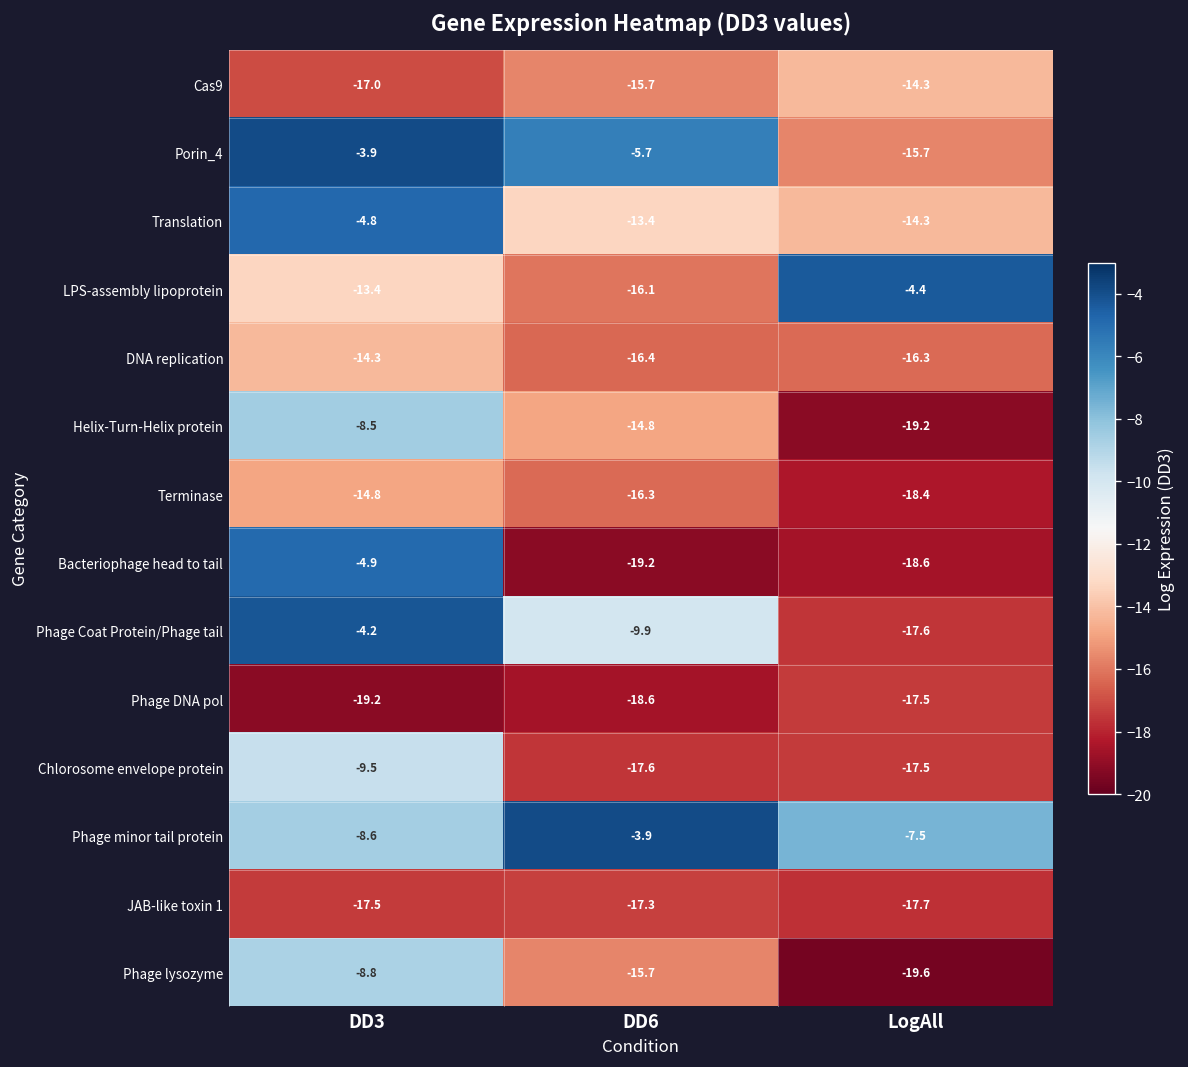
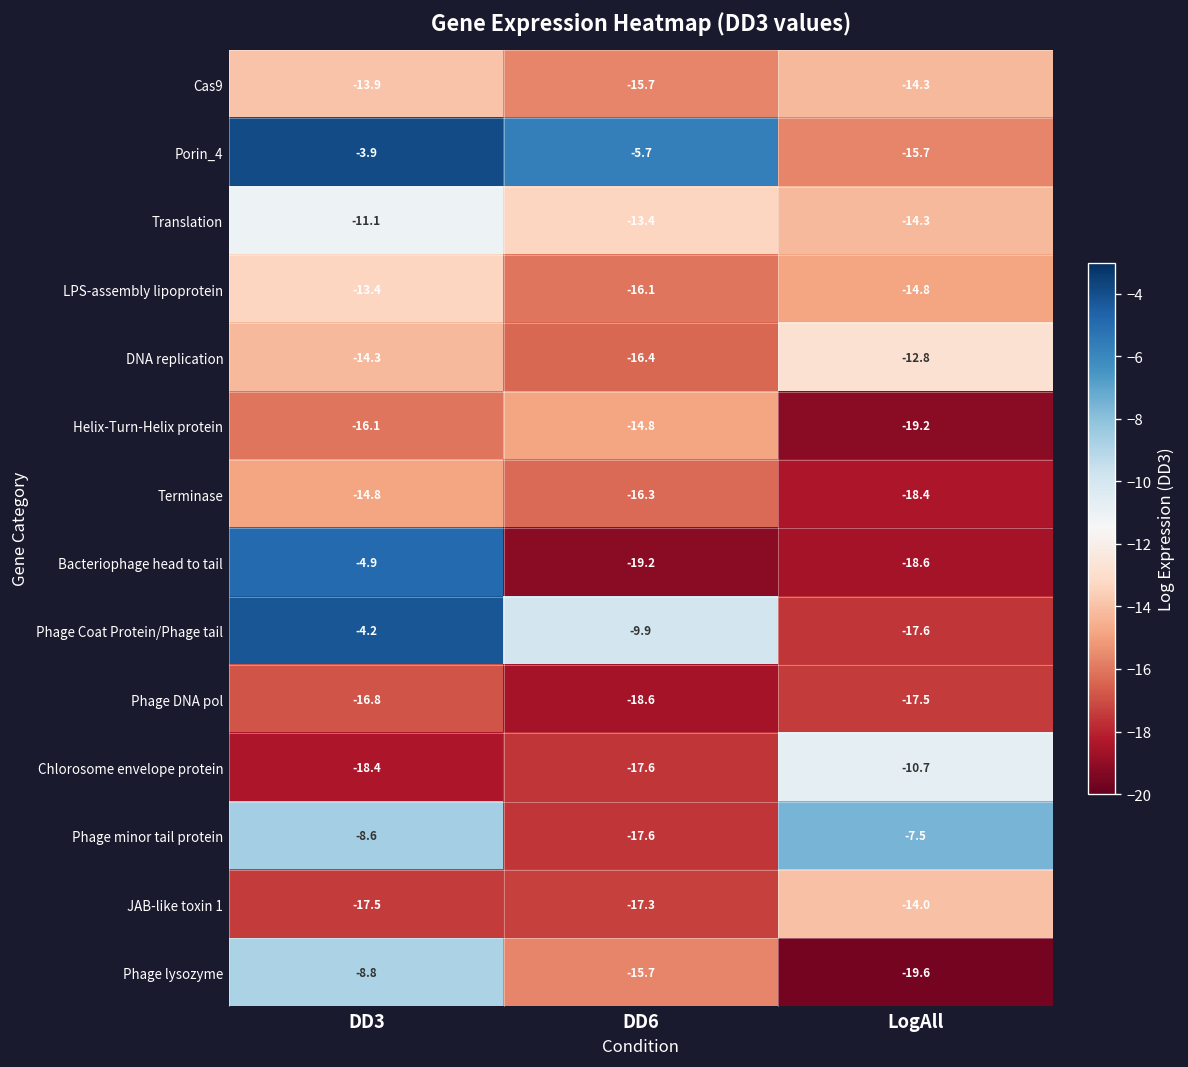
  {
    "Cas9": {
-     "DD3": -17.0,
+     "DD3": -13.9,
      "DD6": -15.7,
      "LogAll": -14.3
    },
    "Porin_4": {
      "DD3": -3.9,
      "DD6": -5.7,
      "LogAll": -15.7
    },
    "Translation": {
-     "DD3": -4.8,
+     "DD3": -11.1,
      "DD6": -13.4,
      "LogAll": -14.3
    },
    "LPS-assembly lipoprotein": {
      "DD3": -13.4,
      "DD6": -16.1,
-     "LogAll": -4.4
+     "LogAll": -14.8
    },
    "DNA replication": {
      "DD3": -14.3,
      "DD6": -16.4,
-     "LogAll": -16.3
+     "LogAll": -12.8
    },
    "Helix-Turn-Helix protein": {
-     "DD3": -8.5,
+     "DD3": -16.1,
      "DD6": -14.8,
      "LogAll": -19.2
    },
    "Terminase": {
      "DD3": -14.8,
      "DD6": -16.3,
      "LogAll": -18.4
    },
    "Bacteriophage head to tail": {
      "DD3": -4.9,
      "DD6": -19.2,
      "LogAll": -18.6
    },
    "Phage Coat Protein/Phage tail": {
      "DD3": -4.2,
      "DD6": -9.9,
      "LogAll": -17.6
    },
    "Phage DNA pol": {
-     "DD3": -19.2,
+     "DD3": -16.8,
      "DD6": -18.6,
      "LogAll": -17.5
    },
    "Chlorosome envelope protein": {
-     "DD3": -9.5,
+     "DD3": -18.4,
      "DD6": -17.6,
-     "LogAll": -17.5
+     "LogAll": -10.7
    },
    "Phage minor tail protein": {
      "DD3": -8.6,
-     "DD6": -3.9,
+     "DD6": -17.6,
      "LogAll": -7.5
    },
    "JAB-like toxin 1": {
      "DD3": -17.5,
      "DD6": -17.3,
-     "LogAll": -17.7
+     "LogAll": -14.0
    },
    "Phage lysozyme": {
      "DD3": -8.8,
      "DD6": -15.7,
      "LogAll": -19.6
    }
  }
